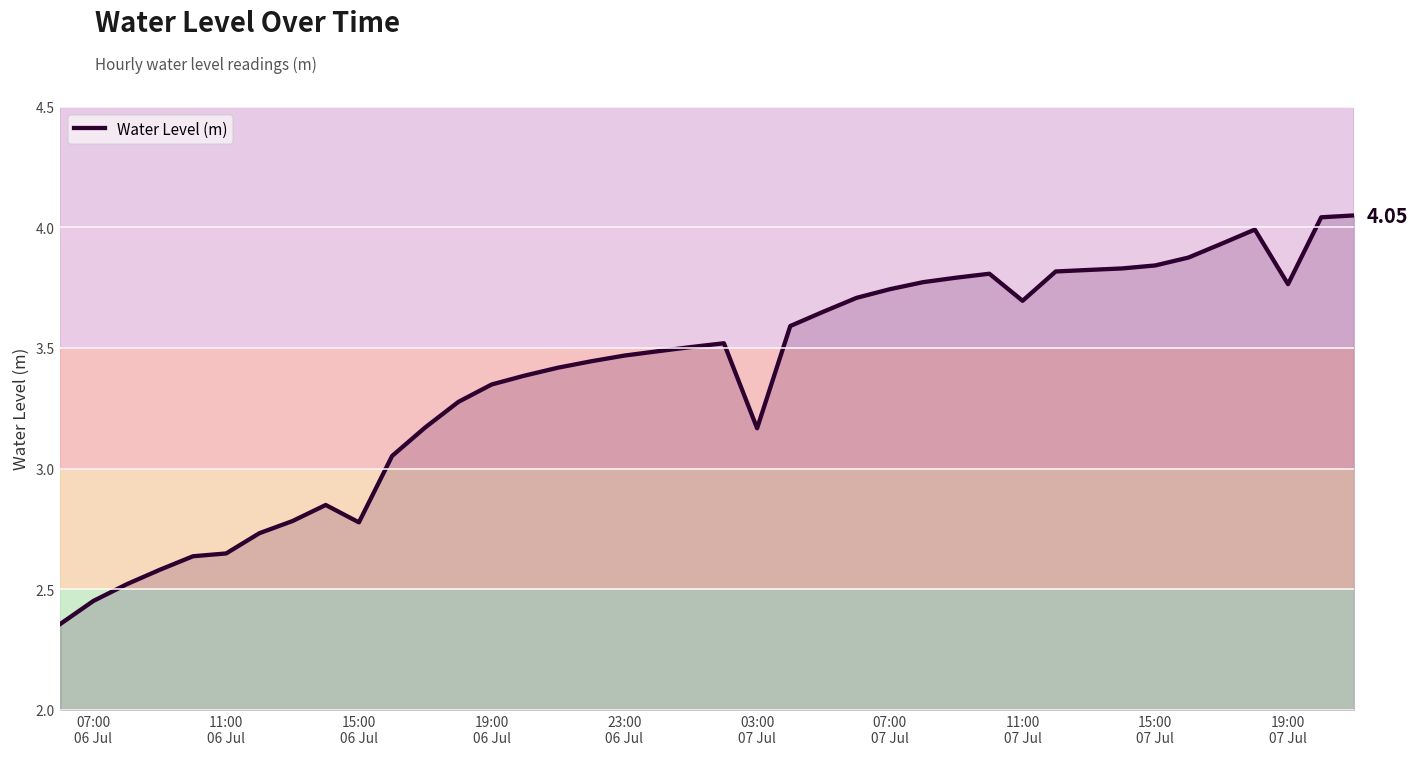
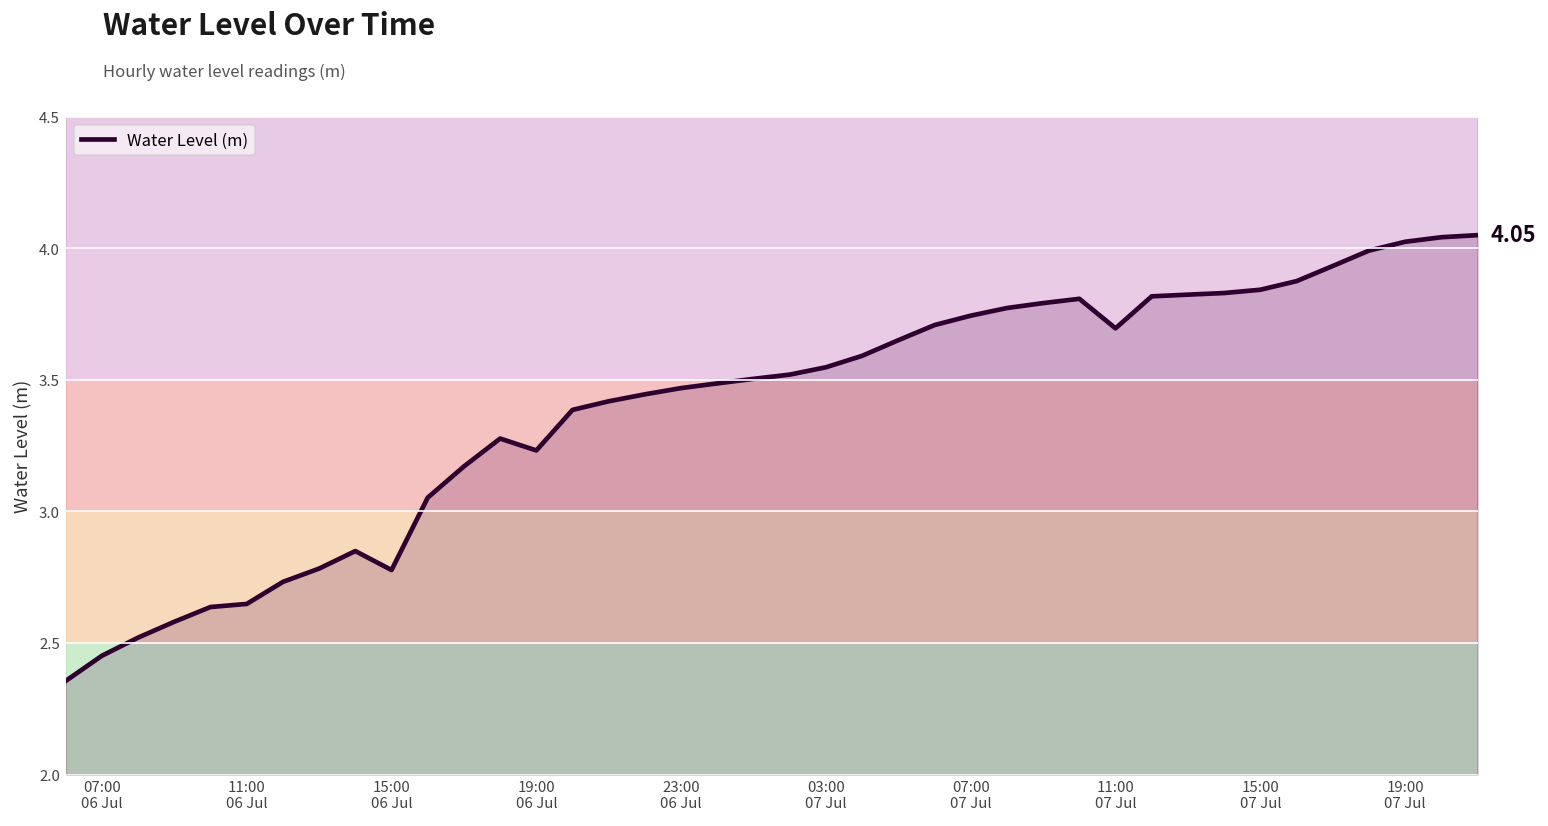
  {
    "07:00 06 Jul": 2.45,
    "11:00 06 Jul": 2.65,
    "15:00 06 Jul": 2.78,
-   "19:00 06 Jul": 3.35,
+   "19:00 06 Jul": 3.23,
    "23:00 06 Jul": 3.47,
-   "03:00 07 Jul": 3.17,
+   "03:00 07 Jul": 3.55,
    "07:00 07 Jul": 3.74,
    "11:00 07 Jul": 3.70,
    "15:00 07 Jul": 3.84,
-   "19:00 07 Jul": 3.77
+   "19:00 07 Jul": 4.03
  }
